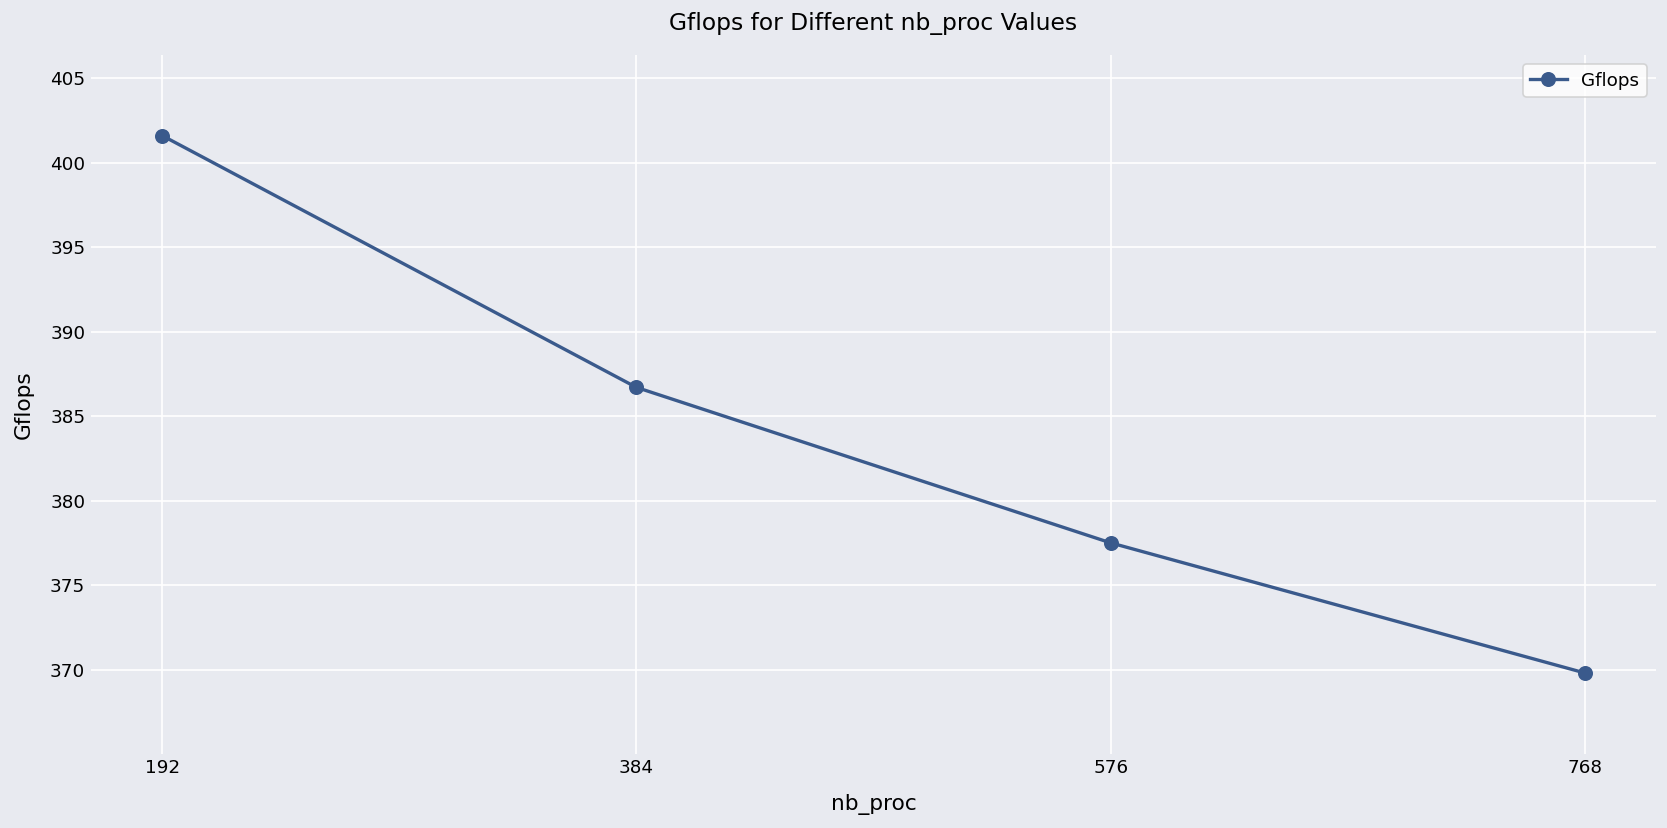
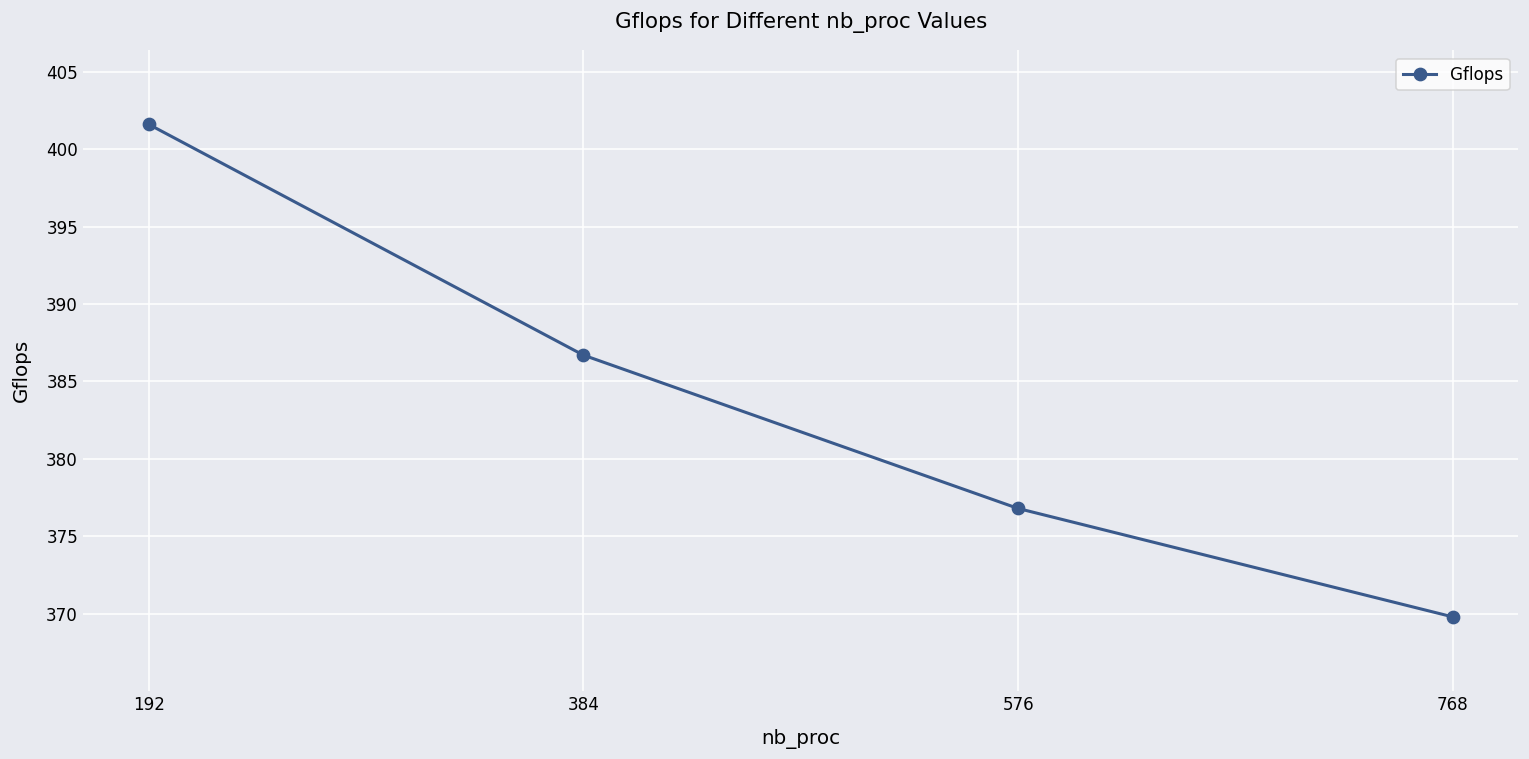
  {
    "192": 401.6,
    "384": 386.7,
-   "576": 377.5,
+   "576": 376.8,
    "768": 369.8
  }
